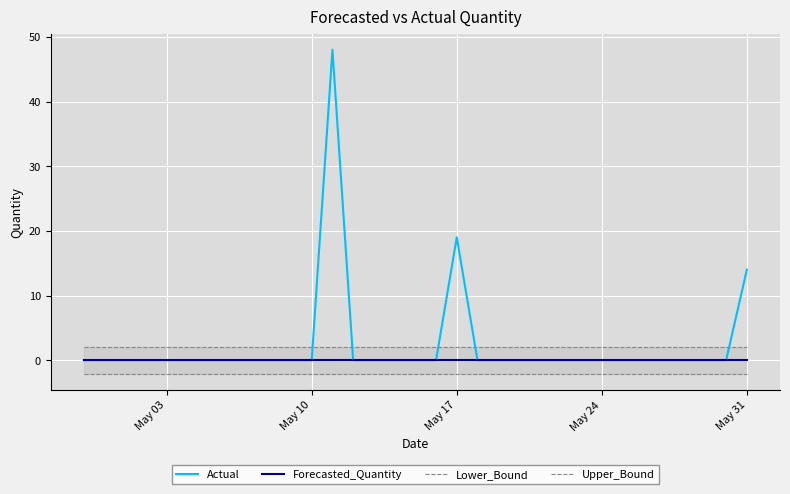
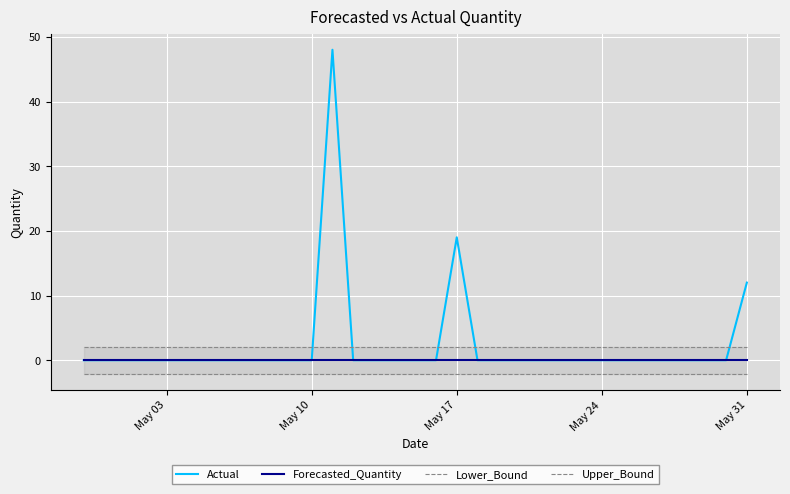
  {
    "Actual": {
      "May 17": 19,
-     "May 31": 14
+     "May 31": 12
    },
    "Forecasted_Quantity": {
      "May 17": 0,
      "May 31": 0
    }
  }
